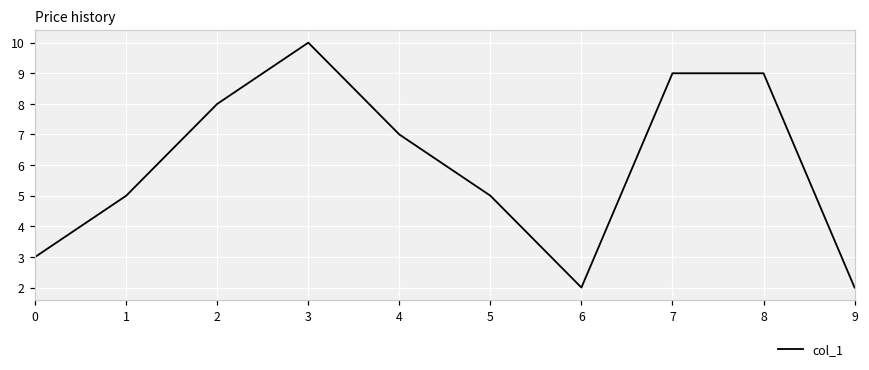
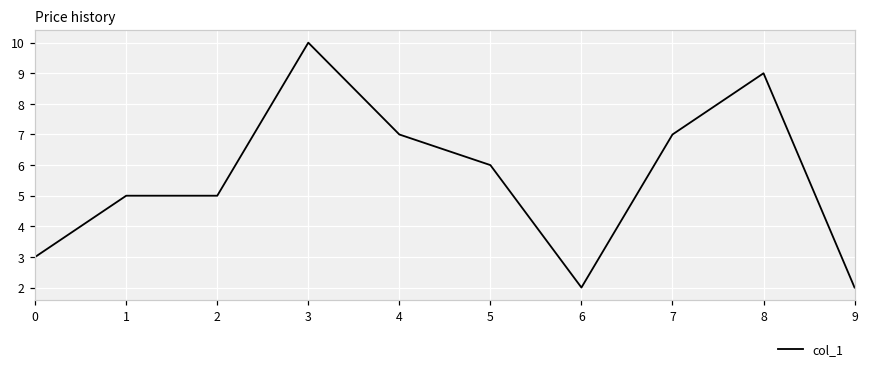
  {
    "0": 3,
    "1": 5,
-   "2": 8,
+   "2": 5,
    "3": 10,
    "4": 7,
-   "5": 5,
+   "5": 6,
    "6": 2,
-   "7": 9,
+   "7": 7,
    "8": 9,
    "9": 2
  }
